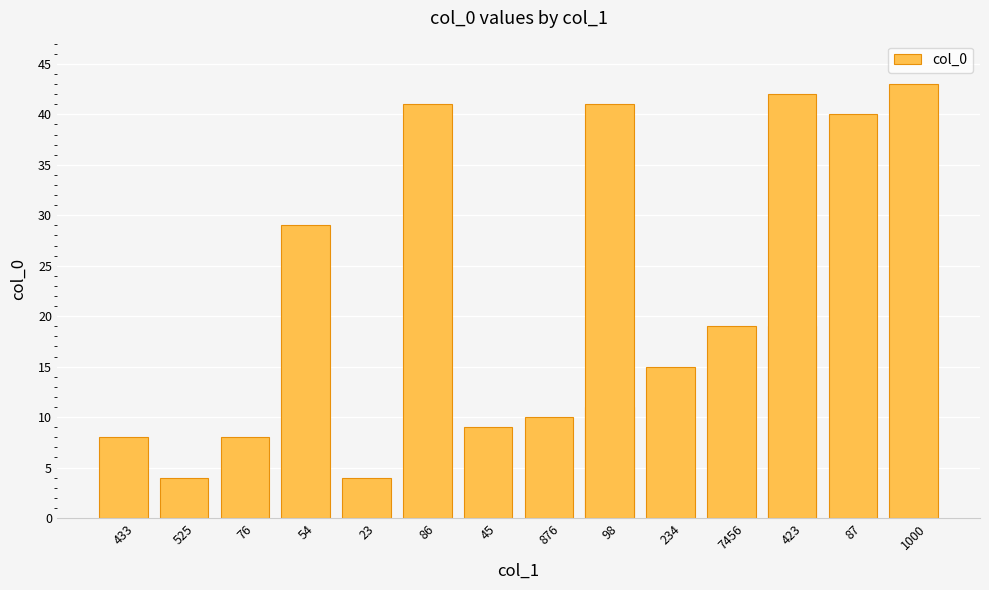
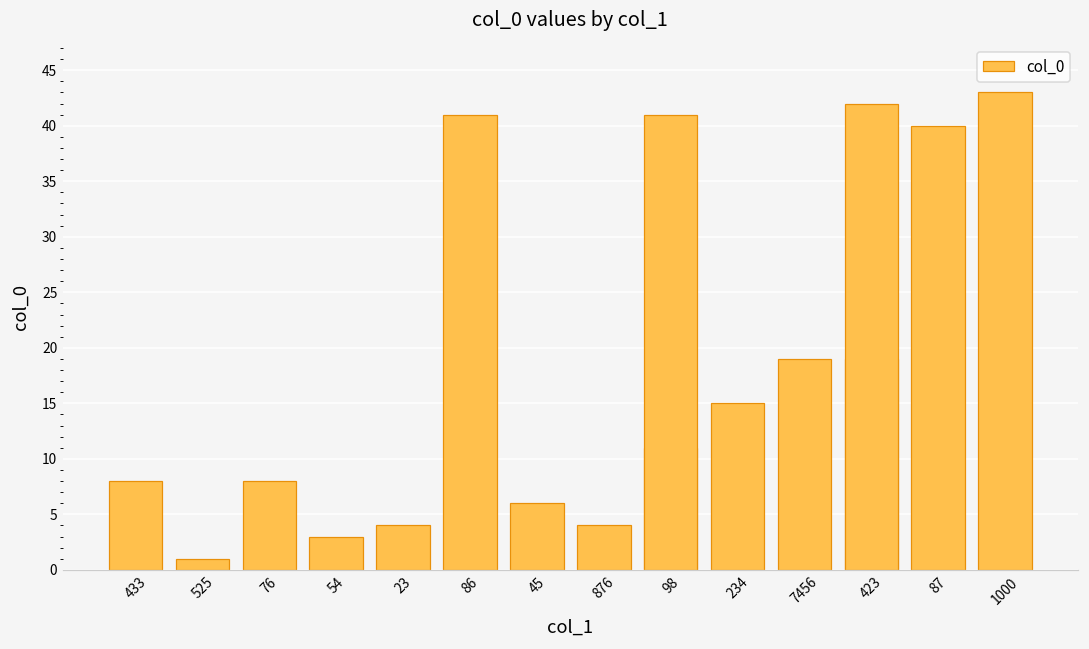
  {
    "433": 8,
-   "525": 4,
+   "525": 1,
    "76": 8,
-   "54": 29,
+   "54": 3,
    "23": 4,
    "86": 41,
-   "45": 9,
-   "876": 10,
+   "45": 6,
+   "876": 4,
    "234": 15,
    "7456": 19,
    "87": 40,
    "1000": 43
  }
